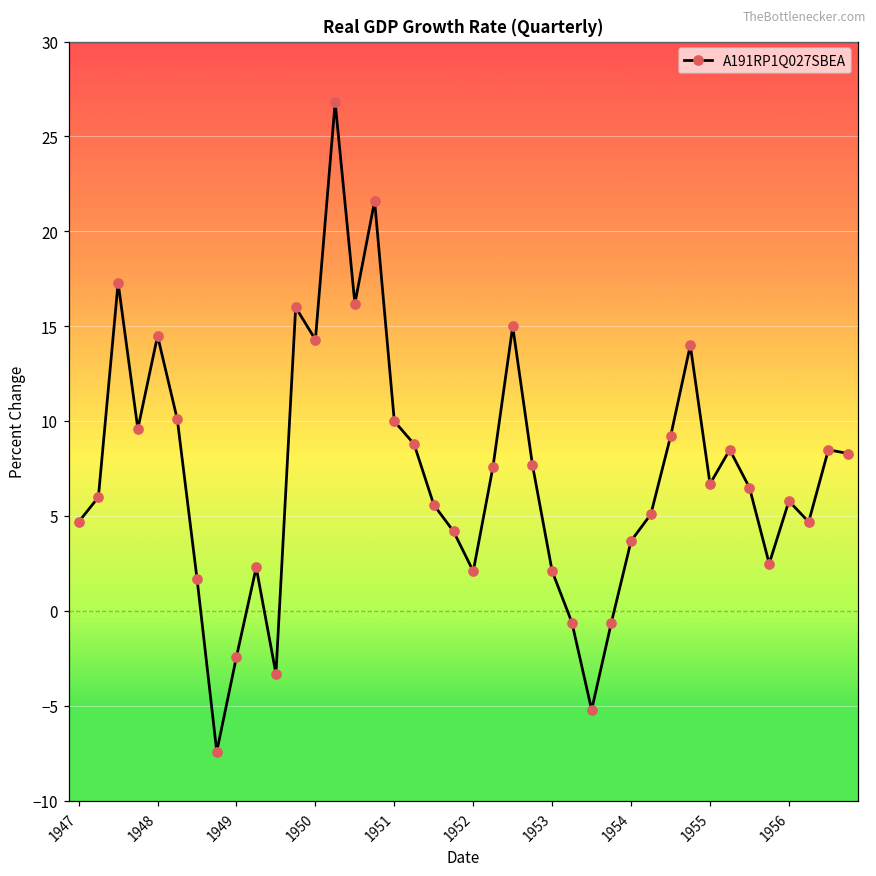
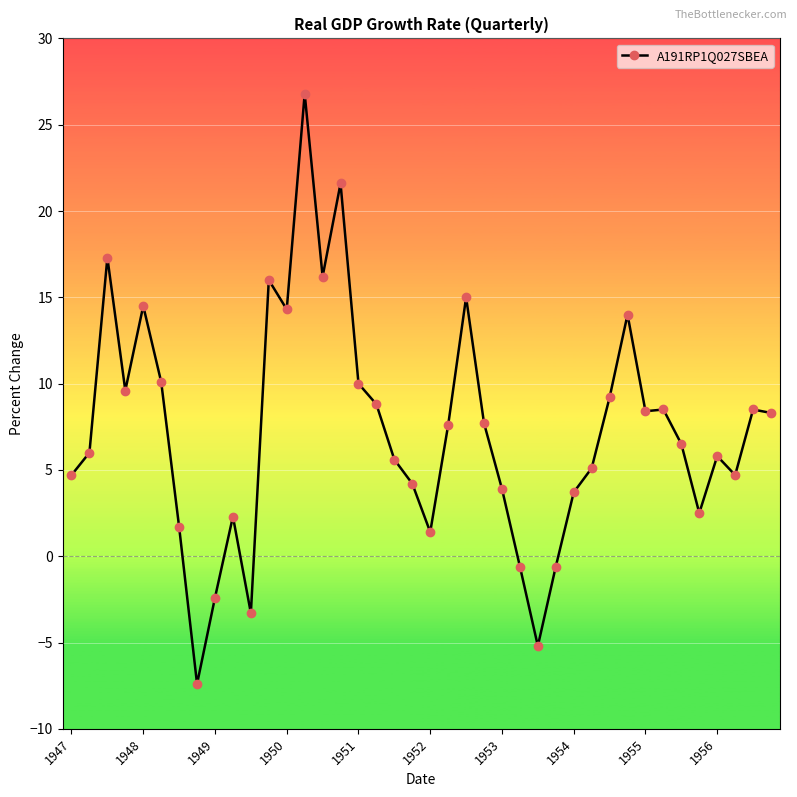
  {
    "1947": 4.7,
    "1948": 14.5,
    "1949": -2.4,
    "1950": 14.3,
    "1951": 10.0,
-   "1952": 2.1,
-   "1953": 2.1,
+   "1952": 1.4,
+   "1953": 3.9,
    "1954": 3.7,
-   "1955": 6.7,
+   "1955": 8.4,
    "1956": 5.8
  }
